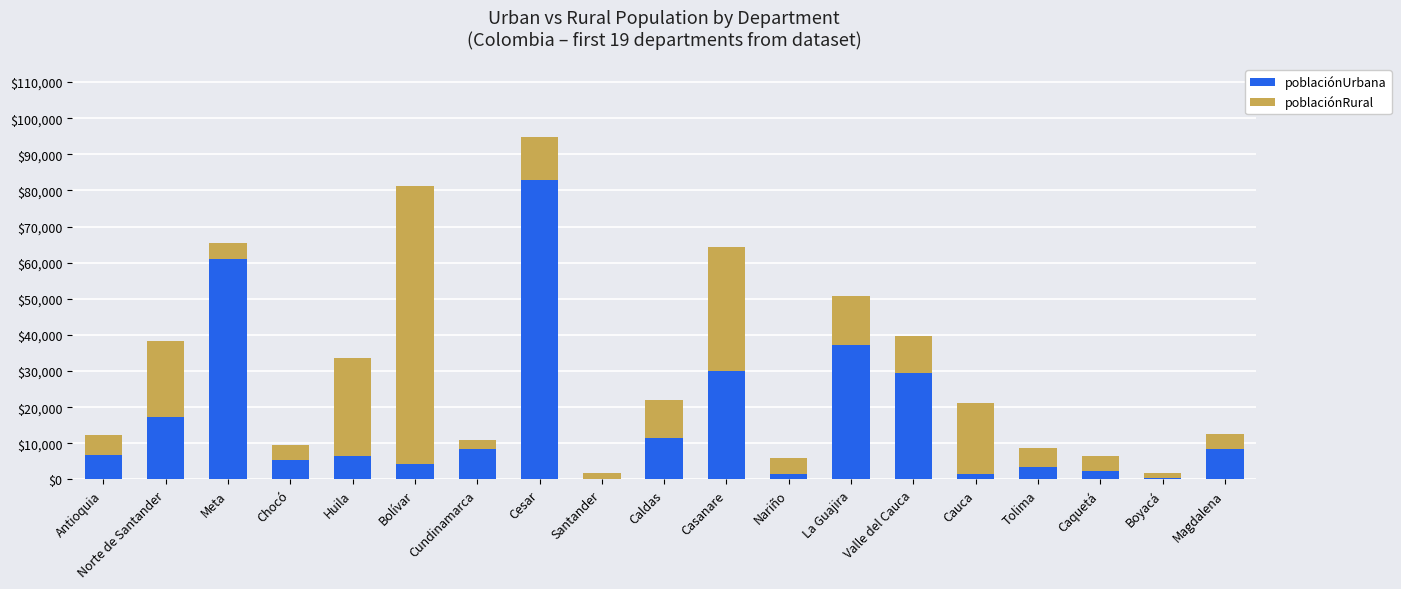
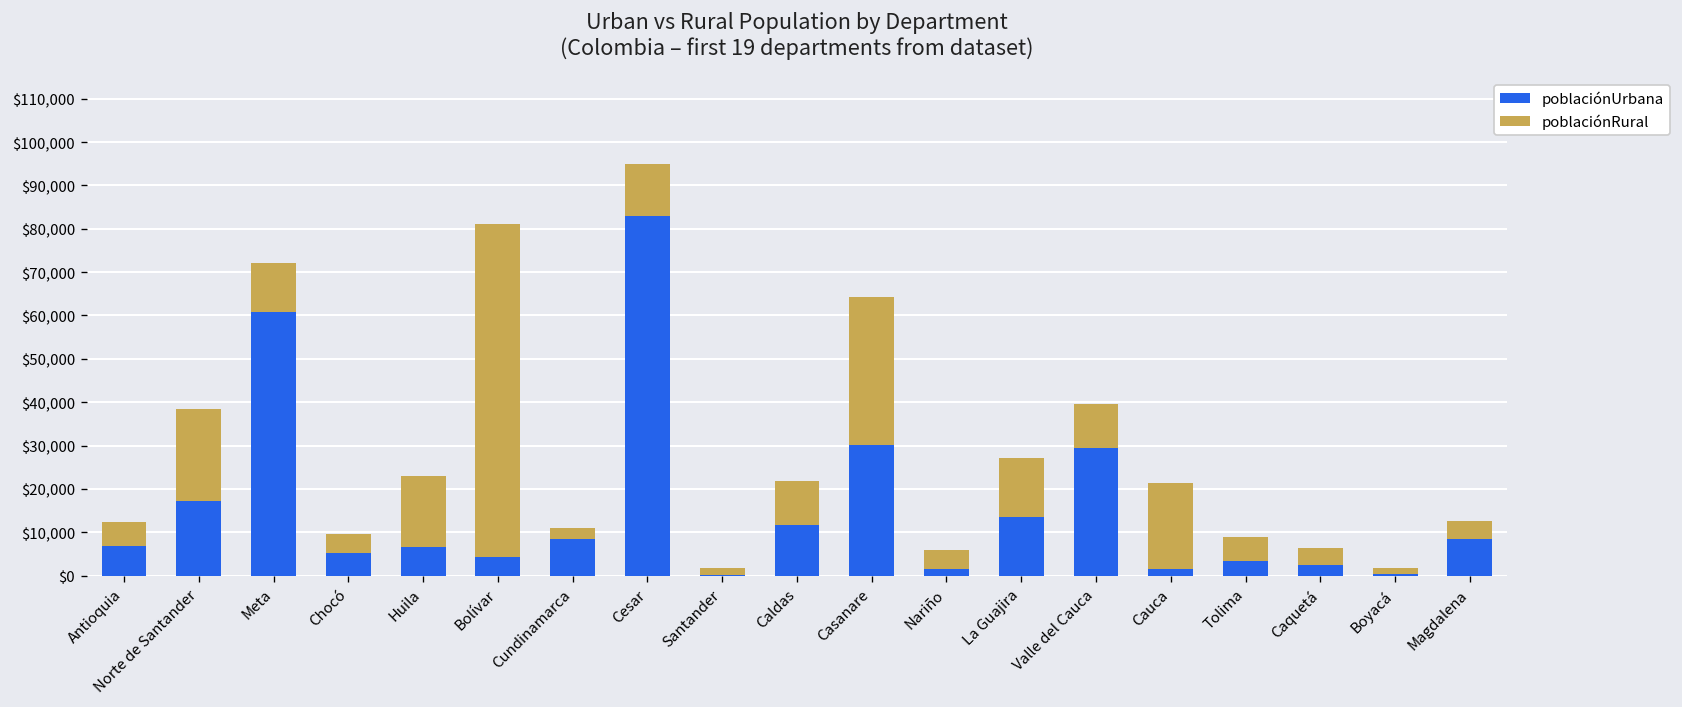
  {
    "poblaciónUrbana": {
      "Antioquia": "$7,000",
      "Norte de Santander": "$17,000",
      "Meta": "$61,000",
      "Chocó": "$5,000",
      "Huila": "$7,000",
      "Bolívar": "$4,000",
      "Cundinamarca": "$8,000",
      "Cesar": "$83,000",
      "Caldas": "$12,000",
      "Casanare": "$30,000",
      "Nariño": "$2,000",
-     "La Guajira": "$37,000",
+     "La Guajira": "$14,000",
      "Valle del Cauca": "$30,000",
      "Cauca": "$2,000",
      "Tolima": "$3,000",
      "Caquetá": "$2,000",
      "Magdalena": "$8,000"
    },
    "poblaciónRural": {
      "Antioquia": "$6,000",
      "Norte de Santander": "$21,000",
-     "Meta": "$5,000",
+     "Meta": "$11,000",
      "Chocó": "$4,000",
-     "Huila": "$27,000",
+     "Huila": "$16,000",
      "Bolívar": "$77,000",
      "Cundinamarca": "$3,000",
      "Cesar": "$12,000",
      "Santander": "$2,000",
      "Caldas": "$10,000",
      "Casanare": "$34,000",
      "Nariño": "$4,000",
      "La Guajira": "$14,000",
      "Valle del Cauca": "$10,000",
      "Cauca": "$20,000",
      "Tolima": "$5,000",
      "Caquetá": "$4,000",
      "Boyacá": "$1,000",
      "Magdalena": "$4,000"
    }
  }
